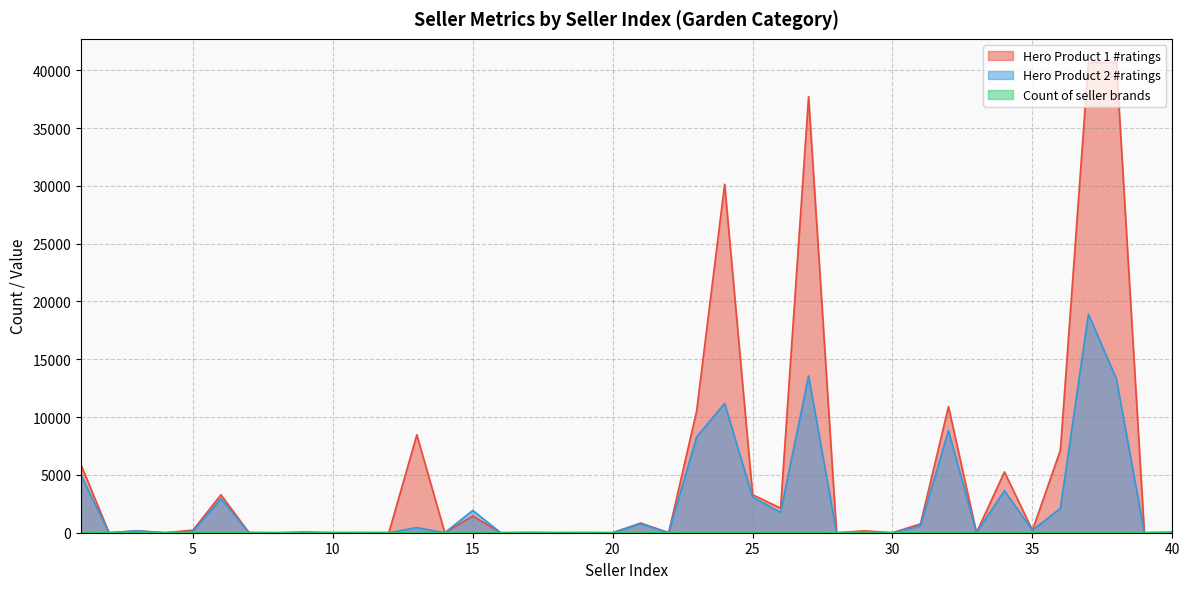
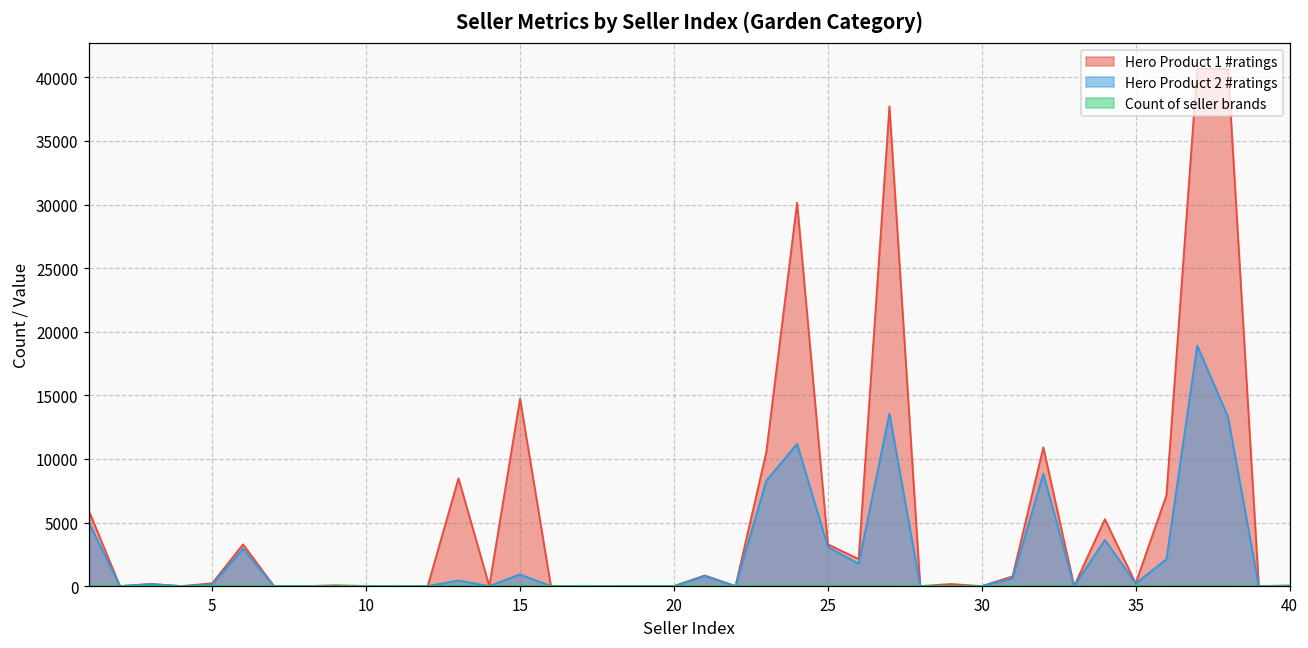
  {
    "Hero Product 1 #ratings": {
-     "15": 1400
+     "15": 14700
    },
    "Hero Product 2 #ratings": {
-     "15": 1900
+     "15": 900
    },
    "Count of seller brands": {
      "15": 0,
      "25": 0
    }
  }
